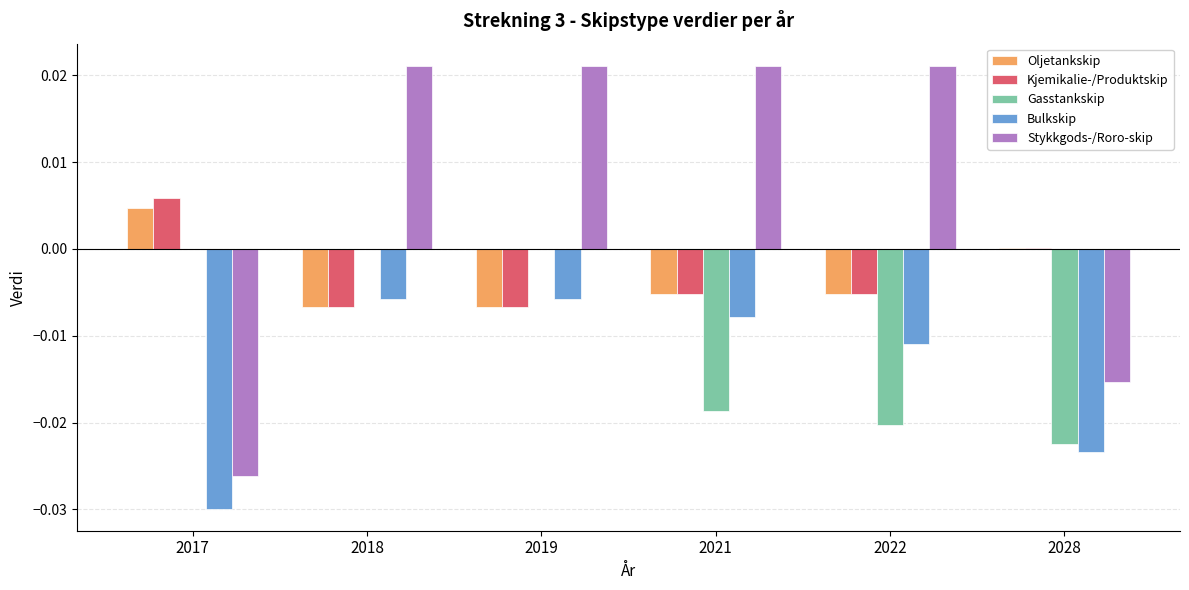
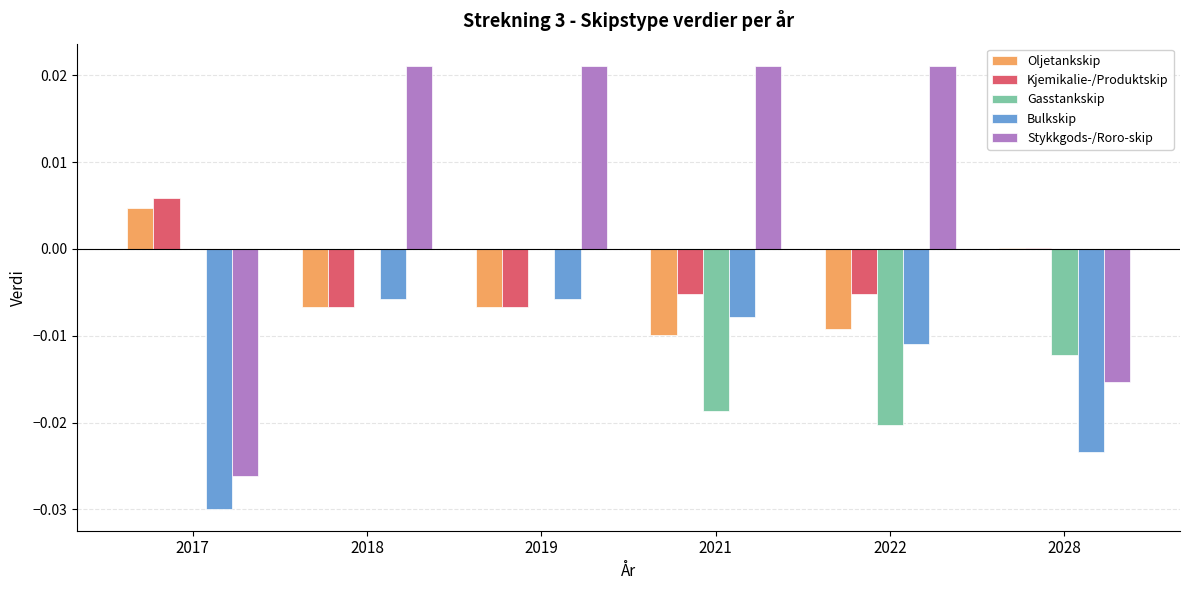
  {
    "Oljetankskip": {
      "2017": 0.005,
      "2018": -0.007,
      "2019": -0.007,
-     "2021": -0.005,
-     "2022": -0.005
+     "2021": -0.010,
+     "2022": -0.009
    },
    "Kjemikalie-/Produktskip": {
      "2017": 0.006,
      "2018": -0.007,
      "2019": -0.007,
      "2021": -0.005,
      "2022": -0.005
    },
    "Gasstankskip": {
      "2017": 0.000,
      "2018": 0.000,
      "2019": 0.000,
      "2021": -0.019,
      "2022": -0.020,
-     "2028": -0.023
+     "2028": -0.012
    },
    "Bulkskip": {
      "2017": -0.030,
      "2018": -0.006,
      "2019": -0.006,
      "2021": -0.008,
      "2022": -0.011,
      "2028": -0.023
    },
    "Stykkgods-/Roro-skip": {
      "2017": -0.026,
      "2018": 0.021,
      "2019": 0.021,
      "2021": 0.021,
      "2022": 0.021,
      "2028": -0.015
    }
  }
